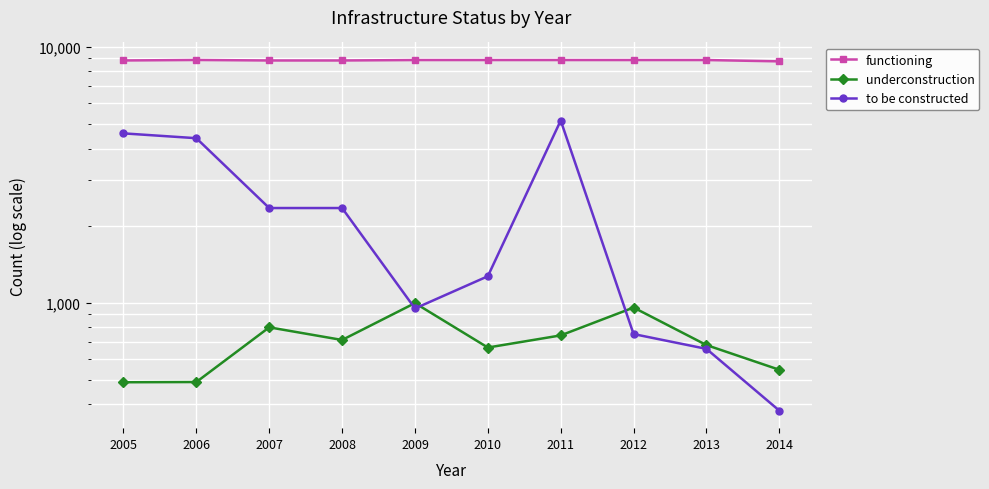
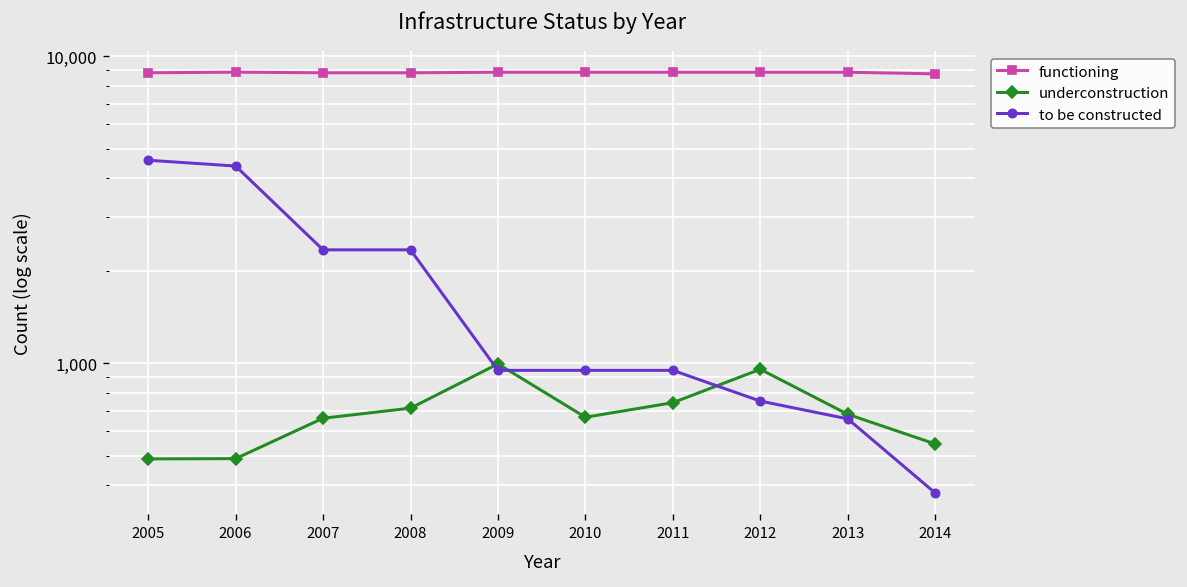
  {
    "functioning": {
      "2005": "8,800",
      "2006": "8,900",
      "2007": "8,800",
      "2008": "8,800",
      "2009": "8,900",
      "2010": "8,900",
      "2011": "8,900",
      "2012": "8,900",
      "2013": "8,900",
      "2014": "8,800"
    },
    "underconstruction": {
      "2005": "490",
      "2006": "490",
-     "2007": "800",
+     "2007": "660",
      "2008": "710",
      "2009": "1,000",
      "2010": "670",
      "2011": "740",
      "2012": "960",
      "2013": "680",
      "2014": "550"
    },
    "to be constructed": {
      "2005": "4,600",
      "2006": "4,400",
      "2007": "2,300",
      "2008": "2,300",
      "2009": "950",
-     "2010": "1,300",
-     "2011": "5,100",
+     "2010": "950",
+     "2011": "950",
      "2012": "750",
      "2013": "660",
      "2014": "380"
    }
  }
